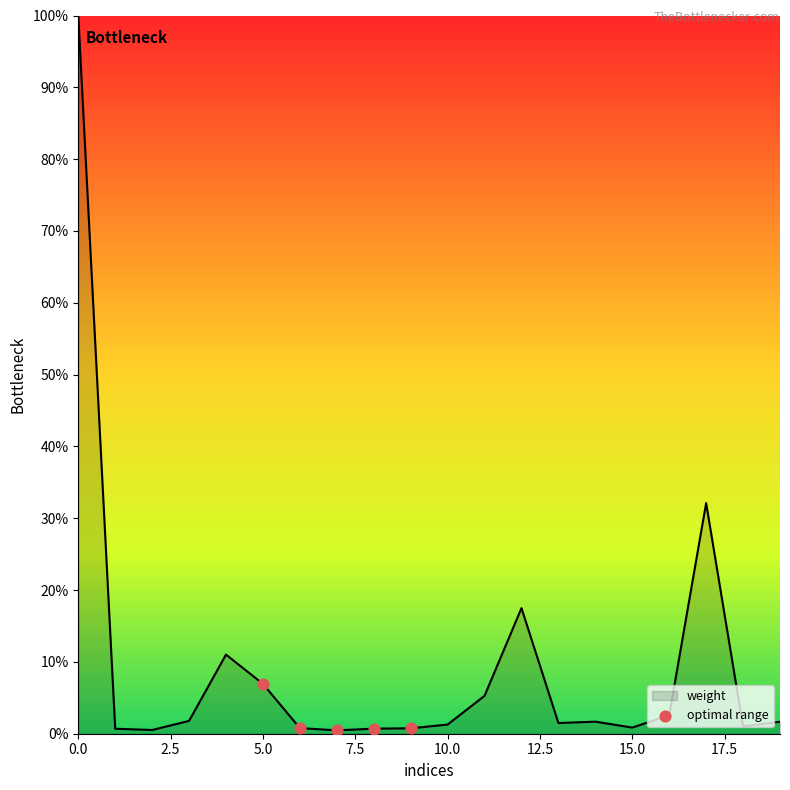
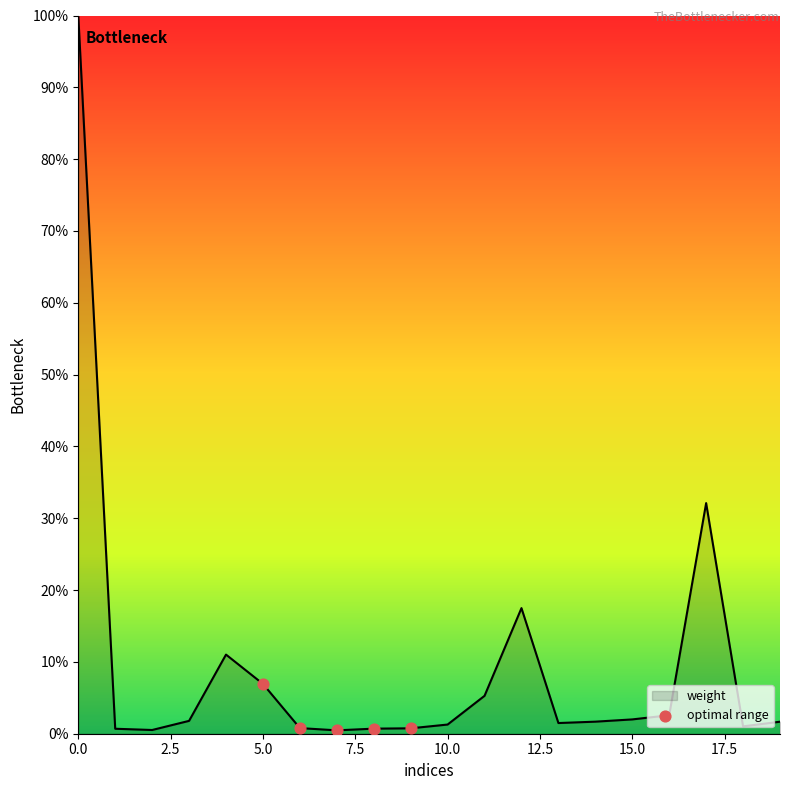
  {
    "weight": {
      "0.0": "100%",
      "10.0": "1%",
-     "15.0": "1%"
+     "15.0": "2%"
    }
  }
